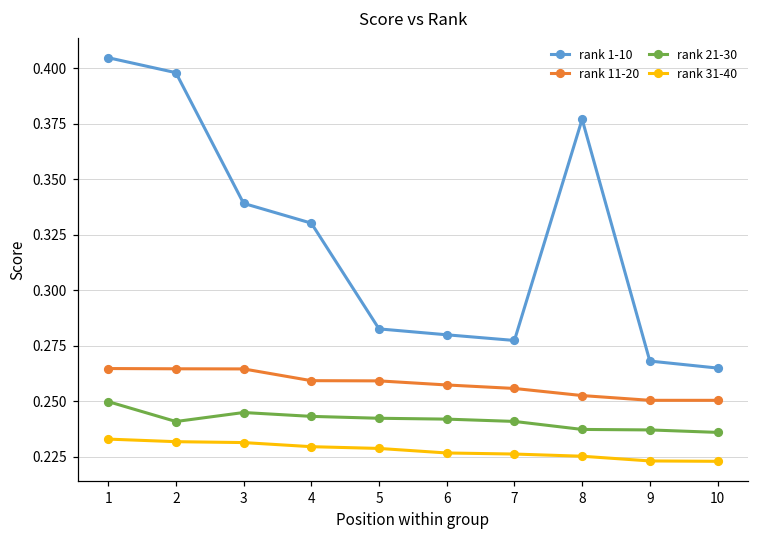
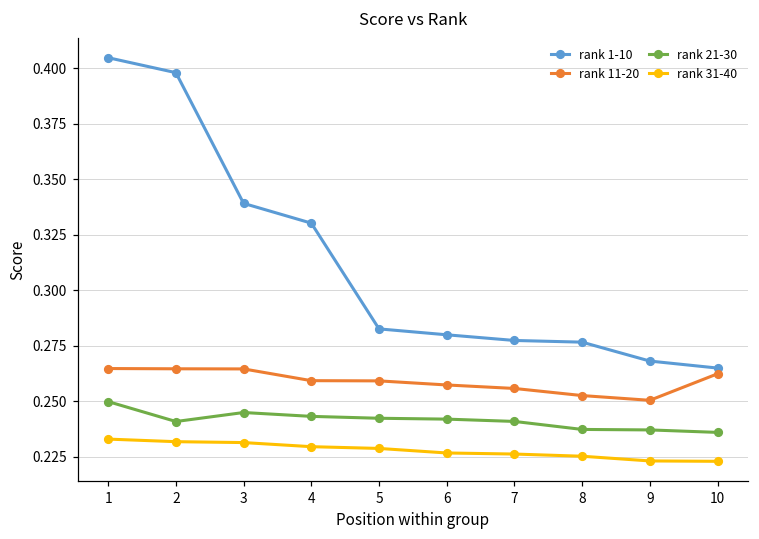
  {
    "rank 1-10": {
      "1": 0.405,
      "2": 0.398,
      "3": 0.339,
      "4": 0.330,
      "5": 0.283,
      "6": 0.280,
      "7": 0.277,
-     "8": 0.377,
+     "8": 0.277,
      "9": 0.268,
      "10": 0.265
    },
    "rank 11-20": {
      "1": 0.265,
      "2": 0.265,
      "3": 0.265,
      "4": 0.259,
      "5": 0.259,
      "6": 0.257,
      "7": 0.256,
      "8": 0.253,
      "9": 0.250,
-     "10": 0.250
+     "10": 0.262
    },
    "rank 21-30": {
      "1": 0.250,
      "2": 0.241,
      "3": 0.245,
      "4": 0.243,
      "5": 0.242,
      "6": 0.242,
      "7": 0.241,
      "8": 0.237,
      "9": 0.237,
      "10": 0.236
    },
    "rank 31-40": {
      "1": 0.233,
      "2": 0.232,
      "3": 0.231,
      "4": 0.230,
      "5": 0.229,
      "6": 0.227,
      "7": 0.226,
      "8": 0.225,
      "9": 0.223,
      "10": 0.223
    }
  }
